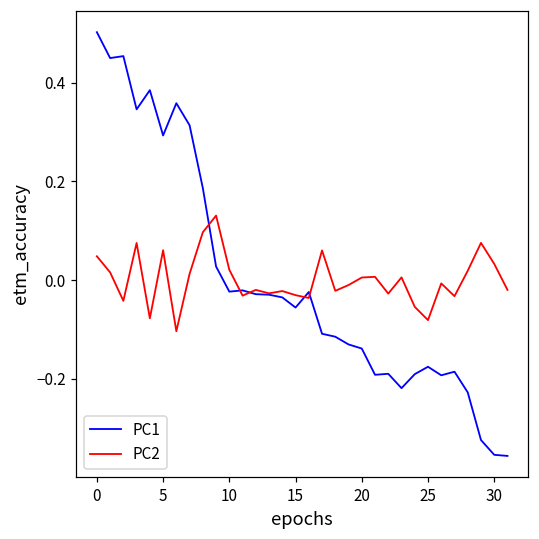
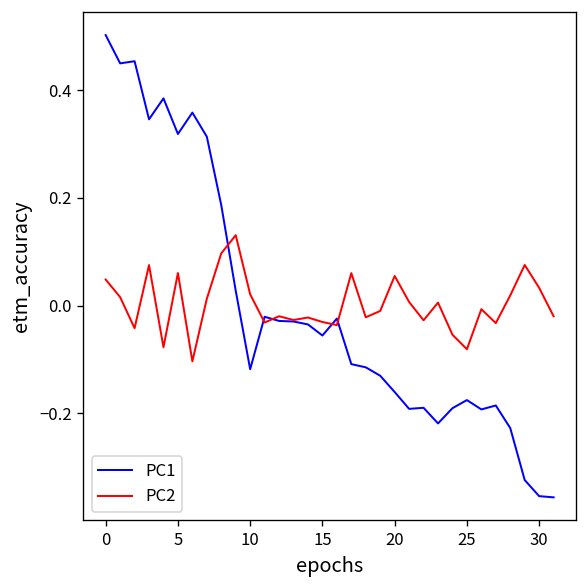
  {
    "PC1": {
      "0": 0.50,
-     "5": 0.29,
-     "10": -0.02,
+     "5": 0.32,
+     "10": -0.12,
      "15": -0.06,
-     "20": -0.14,
+     "20": -0.16,
      "25": -0.18,
      "30": -0.35
    },
    "PC2": {
      "0": 0.05,
      "5": 0.06,
      "10": 0.02,
      "15": -0.03,
-     "20": 0.01,
+     "20": 0.05,
      "25": -0.08,
      "30": 0.03
    }
  }
